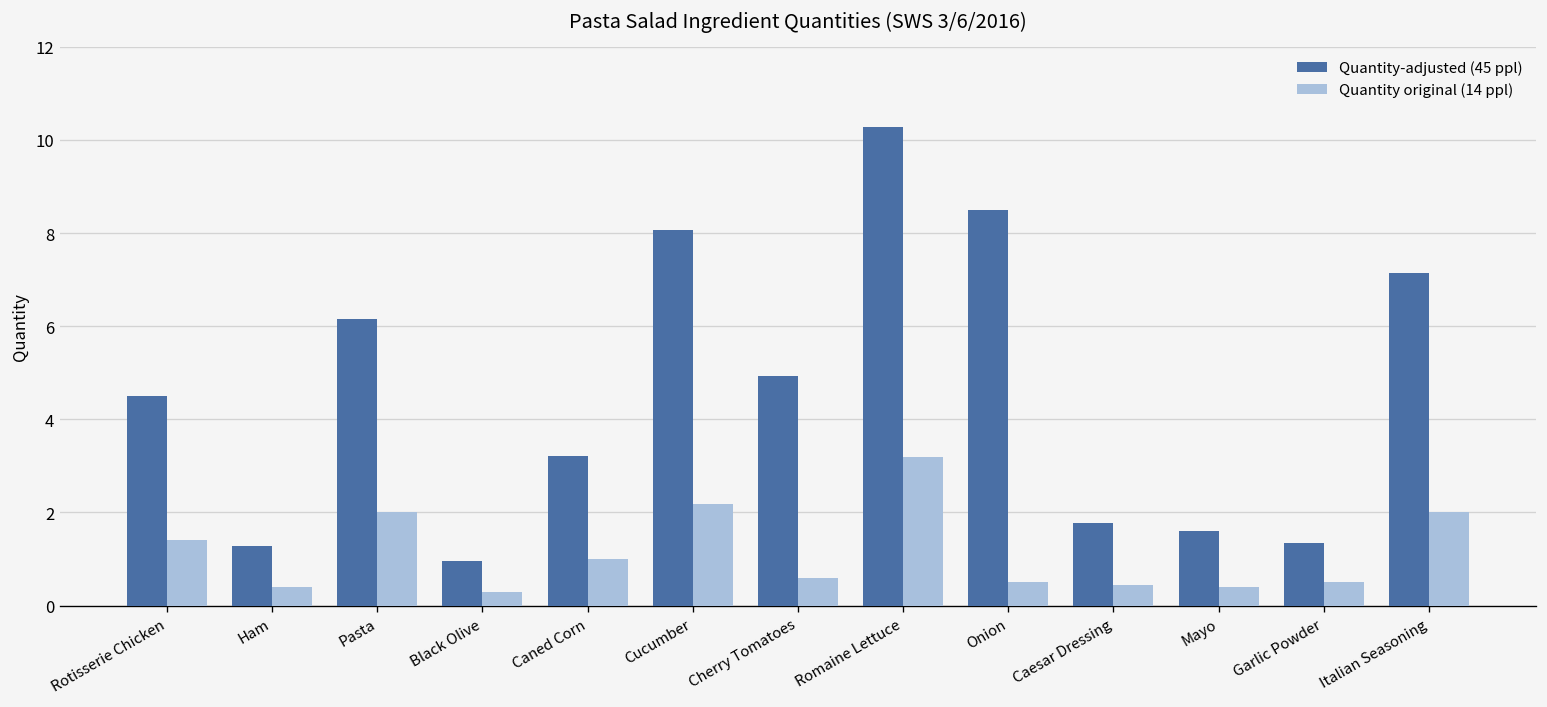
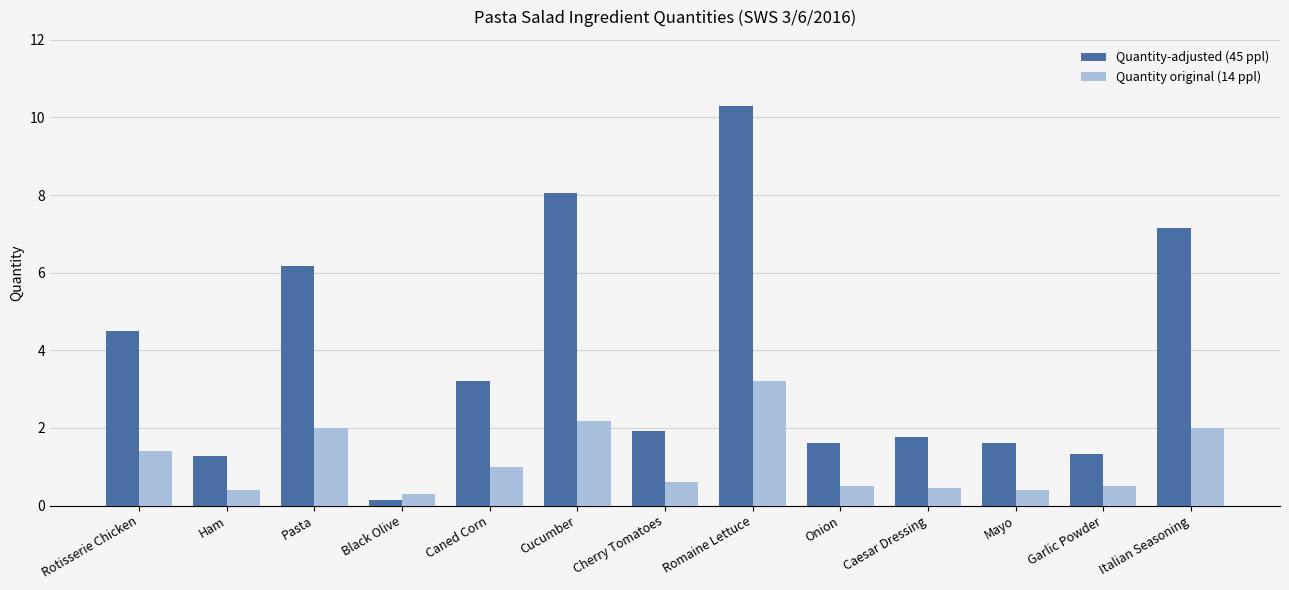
  {
    "Quantity-adjusted (45 ppl)": {
      "Rotisserie Chicken": 4.5,
      "Ham": 1.3,
      "Pasta": 6.2,
-     "Black Olive": 1.0,
+     "Black Olive": 0.2,
      "Caned Corn": 3.2,
      "Cucumber": 8.1,
-     "Cherry Tomatoes": 4.9,
+     "Cherry Tomatoes": 1.9,
      "Romaine Lettuce": 10.3,
-     "Onion": 8.5,
+     "Onion": 1.6,
      "Caesar Dressing": 1.8,
      "Mayo": 1.6,
      "Garlic Powder": 1.3,
      "Italian Seasoning": 7.1
    },
    "Quantity original (14 ppl)": {
      "Rotisserie Chicken": 1.4,
      "Ham": 0.4,
      "Pasta": 2.0,
      "Black Olive": 0.3,
      "Caned Corn": 1.0,
      "Cucumber": 2.2,
      "Cherry Tomatoes": 0.6,
      "Romaine Lettuce": 3.2,
      "Onion": 0.5,
      "Caesar Dressing": 0.5,
      "Mayo": 0.4,
      "Garlic Powder": 0.5,
      "Italian Seasoning": 2.0
    }
  }
